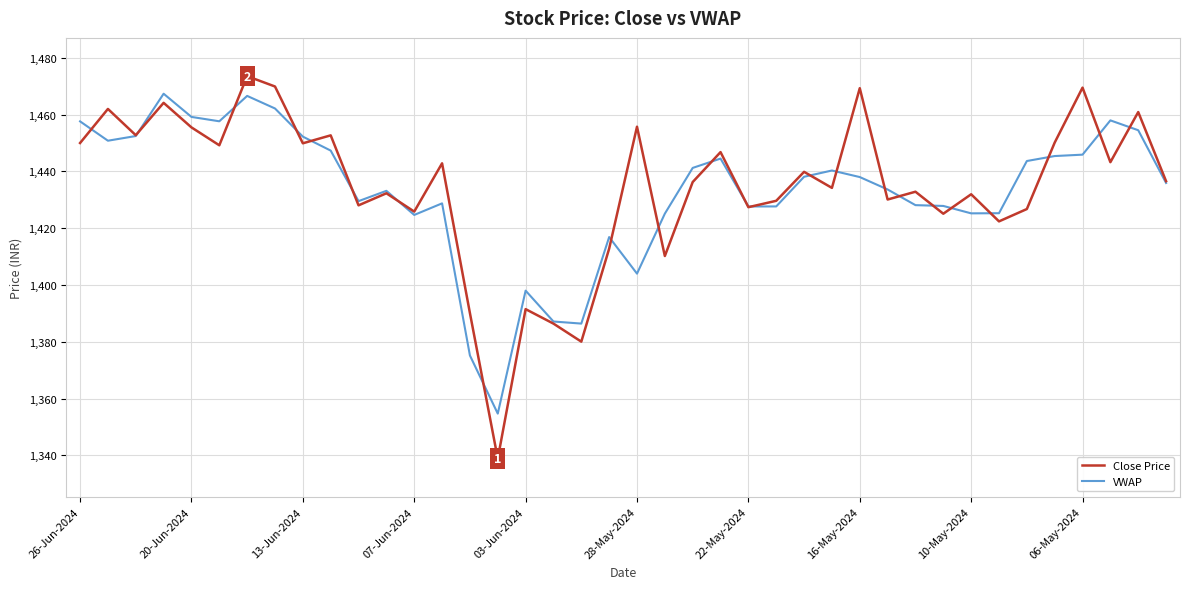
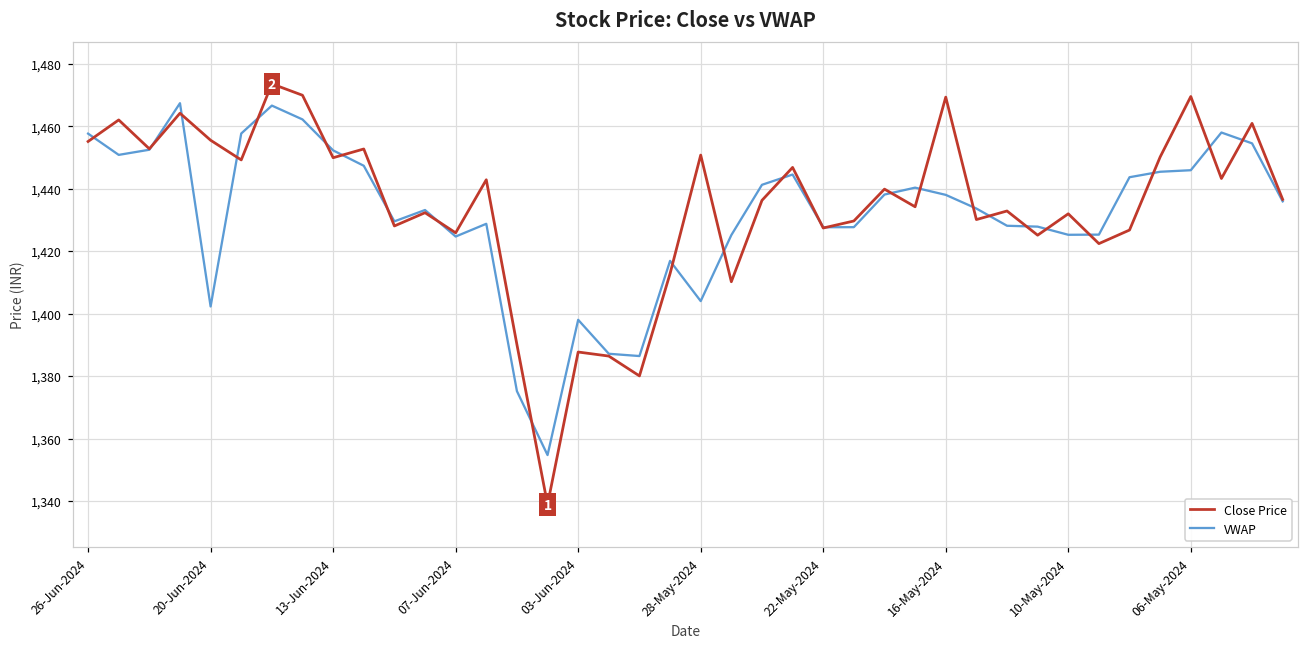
  {
    "Close Price": {
-     "26-Jun-2024": "1,450",
+     "26-Jun-2024": "1,455",
      "20-Jun-2024": "1,456",
      "13-Jun-2024": "1,450",
      "07-Jun-2024": "1,426",
-     "03-Jun-2024": "1,392",
-     "28-May-2024": "1,456",
+     "03-Jun-2024": "1,388",
+     "28-May-2024": "1,451",
      "16-May-2024": "1,469",
      "10-May-2024": "1,432",
      "06-May-2024": "1,470"
    },
    "VWAP": {
      "26-Jun-2024": "1,458",
-     "20-Jun-2024": "1,459",
+     "20-Jun-2024": "1,402",
      "13-Jun-2024": "1,452",
      "07-Jun-2024": "1,425",
      "03-Jun-2024": "1,398",
      "28-May-2024": "1,404",
      "16-May-2024": "1,438",
      "10-May-2024": "1,425",
      "06-May-2024": "1,446"
    }
  }
